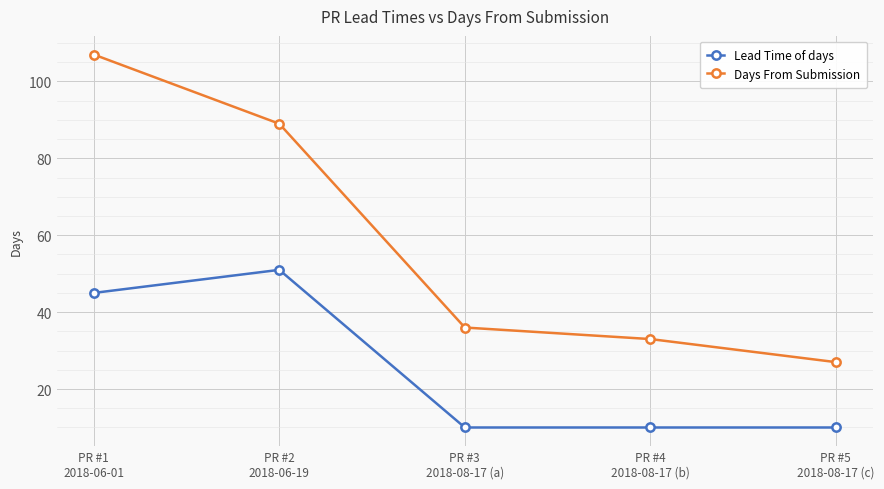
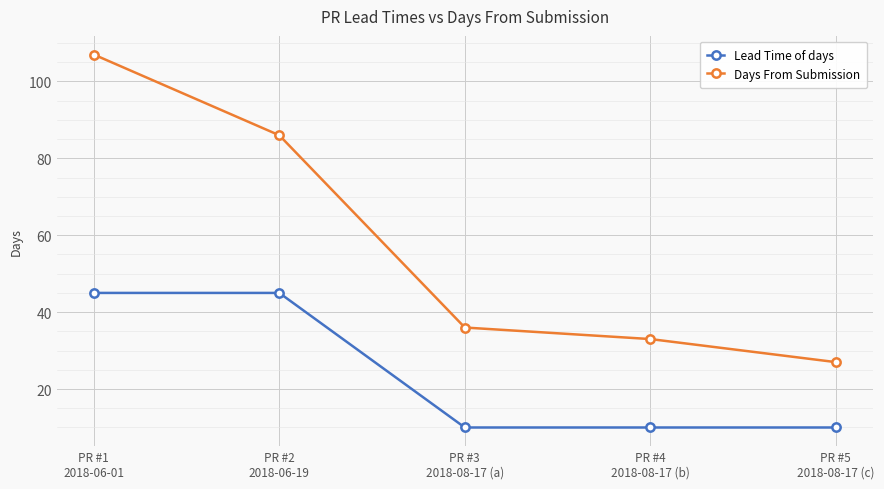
  {
    "Lead Time of days": {
      "PR #1 2018-06-01": 45,
-     "PR #2 2018-06-19": 51,
+     "PR #2 2018-06-19": 45,
      "PR #3 2018-08-17 (a)": 10,
      "PR #4 2018-08-17 (b)": 10,
      "PR #5 2018-08-17 (c)": 10
    },
    "Days From Submission": {
      "PR #1 2018-06-01": 107,
-     "PR #2 2018-06-19": 89,
+     "PR #2 2018-06-19": 86,
      "PR #3 2018-08-17 (a)": 36,
      "PR #4 2018-08-17 (b)": 33,
      "PR #5 2018-08-17 (c)": 27
    }
  }
